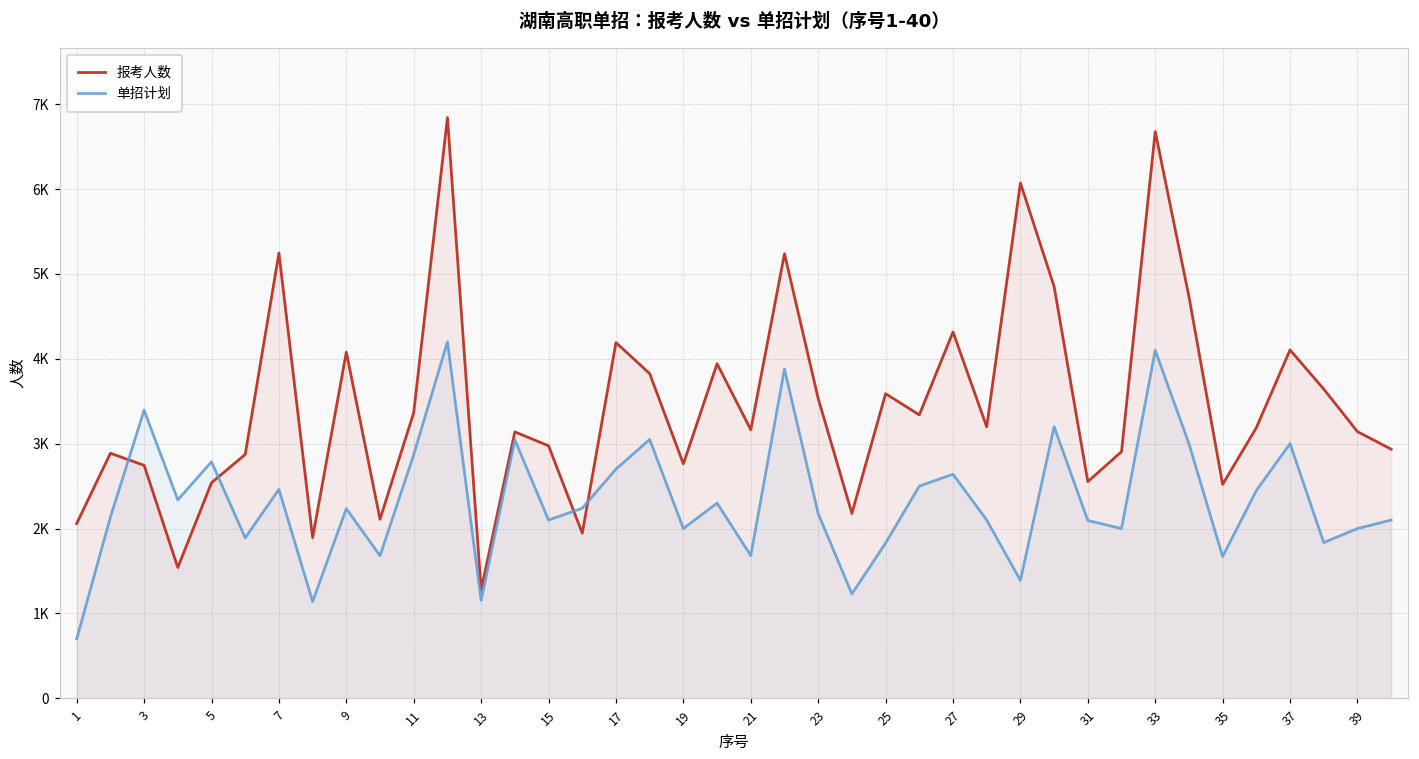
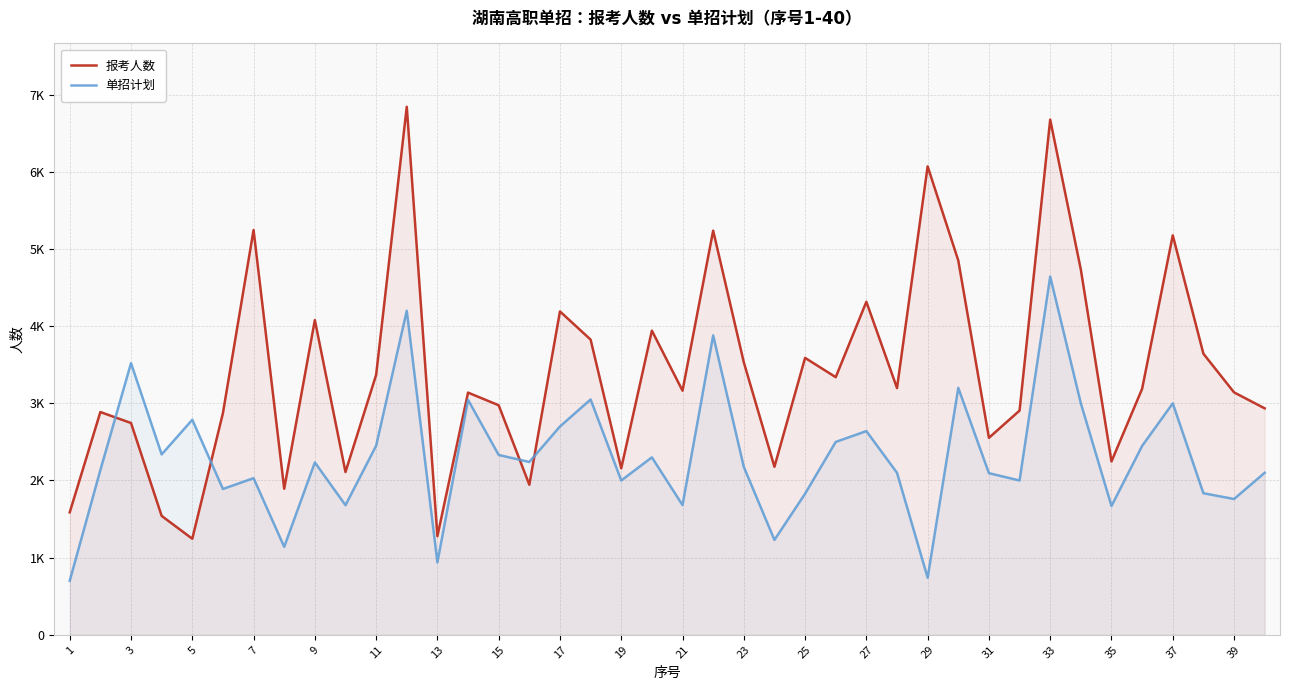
  {
    "报考人数": {
-     "1": 2100,
+     "1": 1600,
      "3": 2700,
-     "5": 2500,
+     "5": 1200,
      "7": 5200,
      "9": 4100,
      "11": 3400,
      "13": 1300,
      "15": 3000,
      "17": 4200,
-     "19": 2800,
+     "19": 2200,
      "21": 3200,
      "23": 3500,
      "25": 3600,
      "27": 4300,
      "29": 6100,
      "31": 2600,
      "33": 6700,
-     "35": 2500,
-     "37": 4100,
+     "35": 2200,
+     "37": 5200,
      "39": 3100
    },
    "单招计划": {
      "1": 700,
-     "3": 3400,
+     "3": 3500,
      "5": 2800,
-     "7": 2500,
+     "7": 2000,
      "9": 2200,
-     "11": 2900,
-     "13": 1200,
-     "15": 2100,
+     "11": 2500,
+     "13": 900,
+     "15": 2300,
      "17": 2700,
      "19": 2000,
      "21": 1700,
      "23": 2200,
      "25": 1800,
      "27": 2600,
-     "29": 1400,
+     "29": 700,
      "31": 2100,
-     "33": 4100,
+     "33": 4600,
      "35": 1700,
      "37": 3000,
-     "39": 2000
+     "39": 1800
    }
  }
